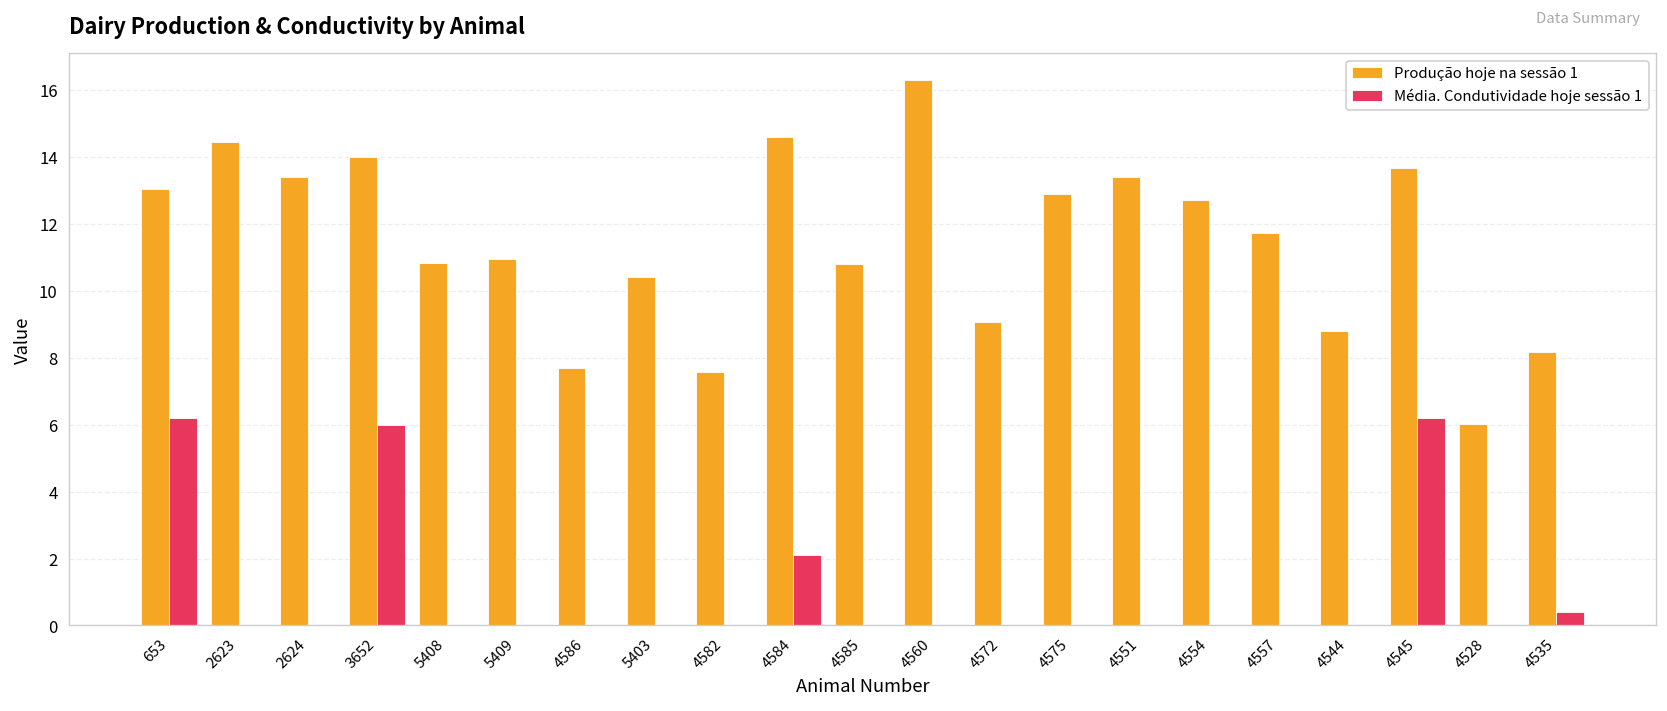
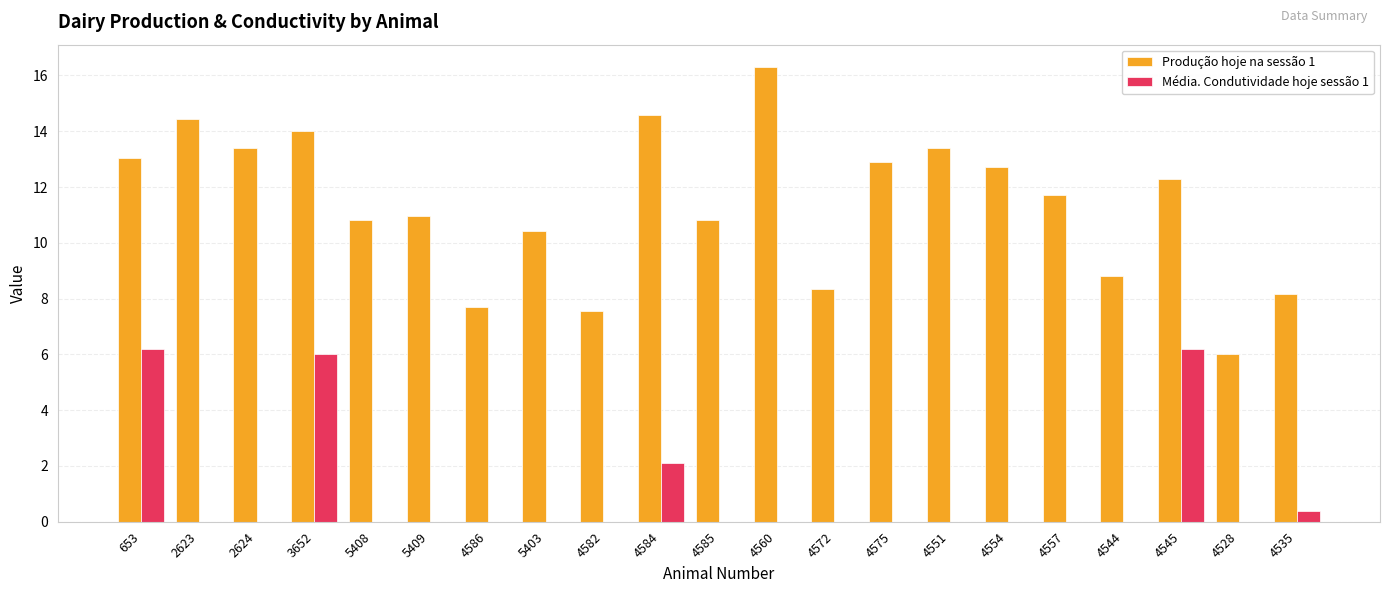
  {
    "Produção hoje na sessão 1": {
      "653": 13.1,
      "2623": 14.4,
      "2624": 13.4,
      "3652": 14.0,
      "5408": 10.8,
      "5409": 11.0,
      "4586": 7.7,
      "5403": 10.4,
      "4582": 7.6,
      "4584": 14.6,
      "4585": 10.8,
      "4560": 16.3,
-     "4572": 9.1,
+     "4572": 8.3,
      "4575": 12.9,
      "4551": 13.4,
      "4554": 12.7,
      "4557": 11.7,
      "4544": 8.8,
-     "4545": 13.7,
+     "4545": 12.3,
      "4528": 6.0,
      "4535": 8.2
    },
    "Média. Condutividade hoje sessão 1": {
      "653": 6.2,
      "2623": 0.0,
      "2624": 0.0,
      "3652": 6.0,
      "5408": 0.0,
      "5409": 0.0,
      "4586": 0.0,
      "5403": 0.0,
      "4582": 0.0,
      "4584": 2.1,
      "4585": 0.0,
      "4560": 0.0,
      "4572": 0.0,
      "4575": 0.0,
      "4551": 0.0,
      "4554": 0.0,
      "4557": 0.0,
      "4544": 0.0,
      "4545": 6.2,
      "4528": 0.0,
      "4535": 0.4
    }
  }
